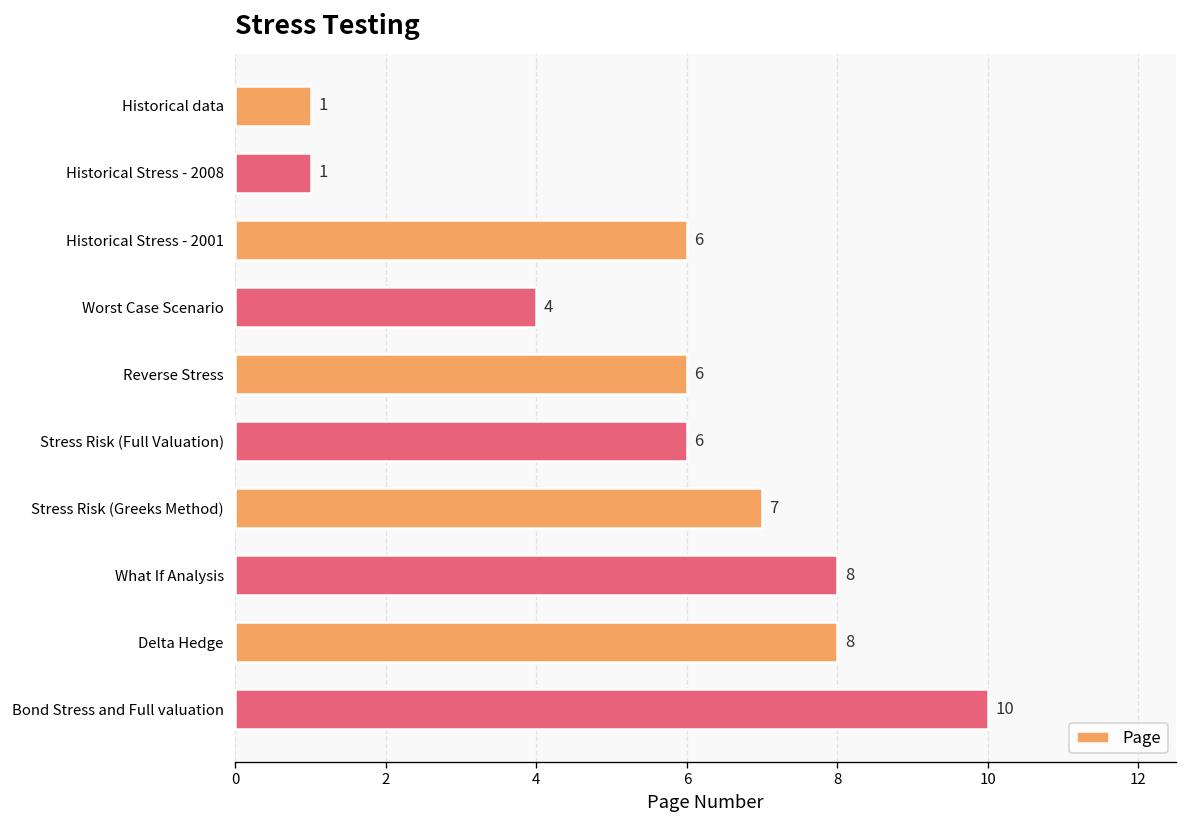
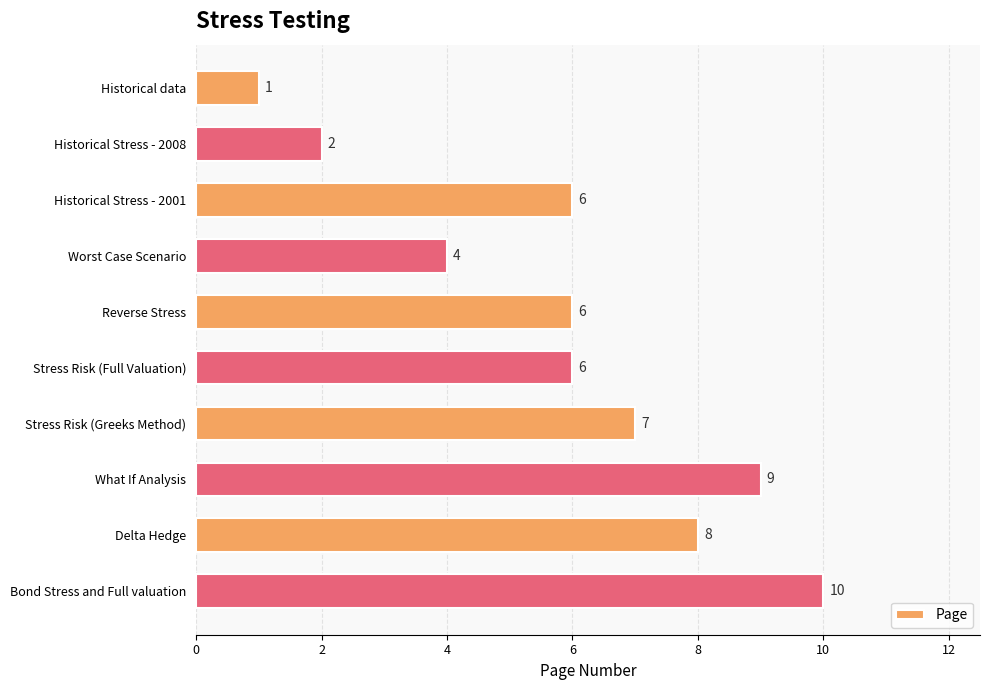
  {
    "Historical data": 1,
-   "Historical Stress - 2008": 1,
+   "Historical Stress - 2008": 2,
    "Historical Stress - 2001": 6,
    "Worst Case Scenario": 4,
    "Reverse Stress": 6,
    "Stress Risk (Full Valuation)": 6,
    "Stress Risk (Greeks Method)": 7,
-   "What If Analysis": 8,
+   "What If Analysis": 9,
    "Delta Hedge": 8,
    "Bond Stress and Full valuation": 10
  }
